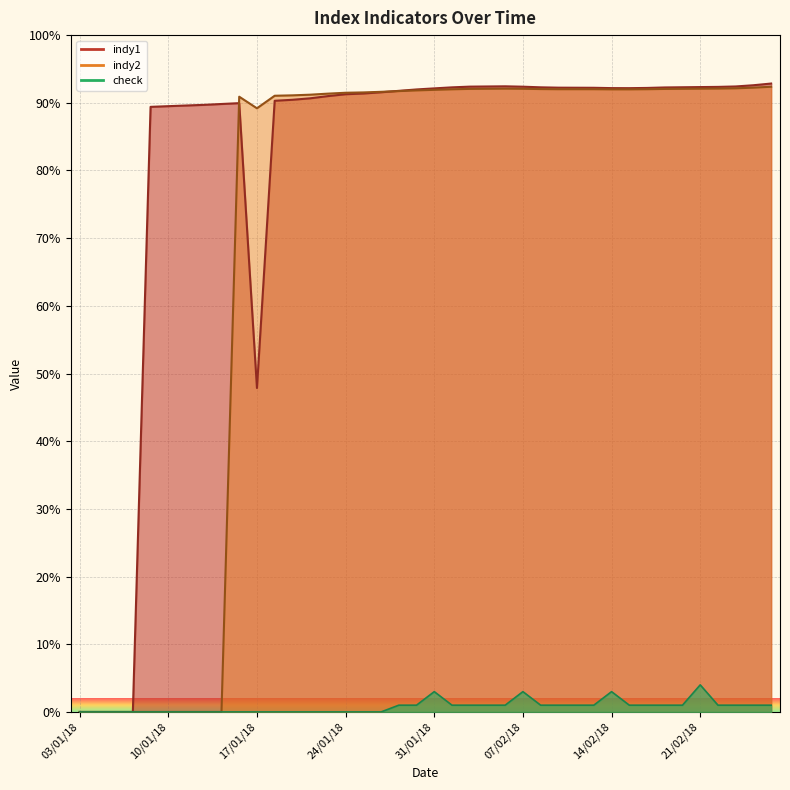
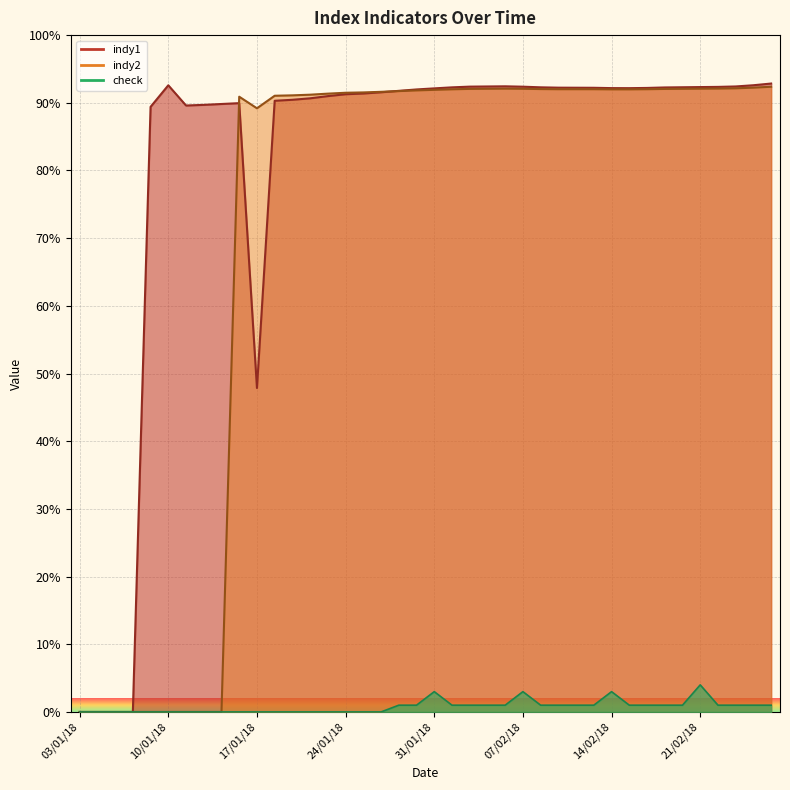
  {
    "indy1": {
-     "10/01/18": "90%",
+     "10/01/18": "93%",
      "17/01/18": "48%"
    },
    "indy2": {
      "17/01/18": "89%"
    },
    "check": {
      "17/01/18": "0%",
      "24/01/18": "0%",
      "31/01/18": "3%",
      "07/02/18": "3%",
      "14/02/18": "3%",
      "21/02/18": "4%"
    }
  }
